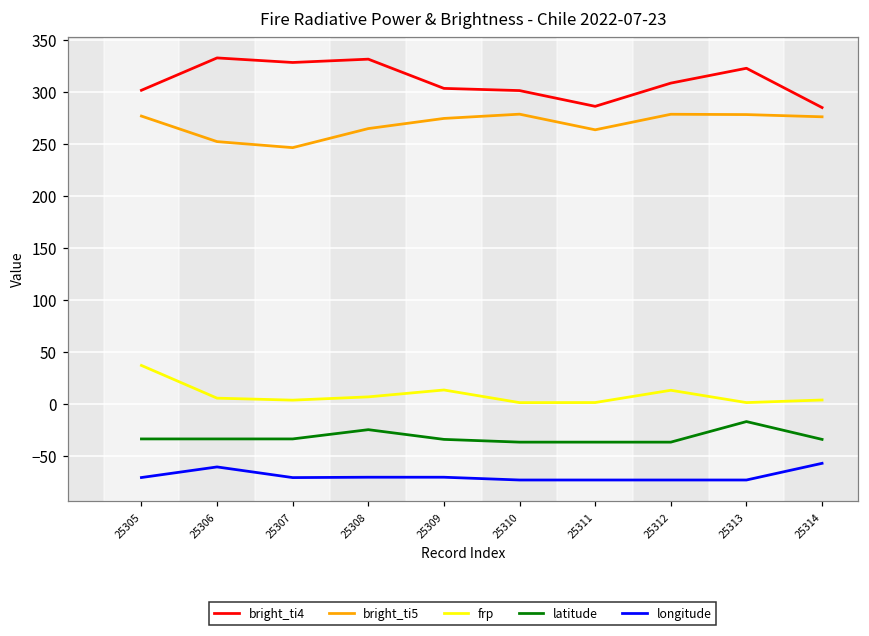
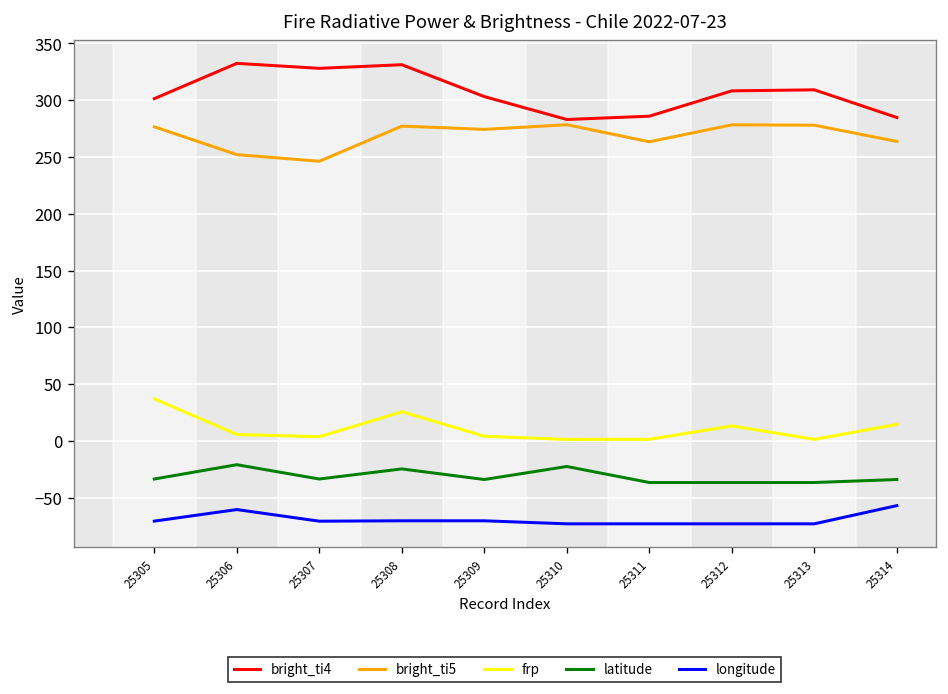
  {
    "bright_ti4": {
      "25305": 300,
      "25306": 330,
      "25307": 330,
      "25308": 330,
      "25309": 300,
-     "25310": 300,
+     "25310": 280,
      "25311": 290,
      "25312": 310,
-     "25313": 320,
+     "25313": 310,
      "25314": 280
    },
    "bright_ti5": {
      "25305": 280,
      "25306": 250,
      "25307": 250,
-     "25308": 260,
+     "25308": 280,
      "25309": 270,
      "25310": 280,
      "25311": 260,
      "25312": 280,
      "25313": 280,
-     "25314": 280
+     "25314": 260
    },
    "frp": {
      "25305": 40,
      "25306": 10,
      "25307": 0,
-     "25308": 10,
-     "25309": 10,
+     "25308": 30,
+     "25309": 0,
      "25310": 0,
      "25311": 0,
      "25312": 10,
      "25313": 0,
-     "25314": 0
+     "25314": 10
    },
    "latitude": {
      "25305": -30,
-     "25306": -30,
+     "25306": -20,
      "25307": -30,
      "25308": -20,
      "25309": -30,
-     "25310": -40,
+     "25310": -20,
      "25311": -40,
      "25312": -40,
-     "25313": -20,
+     "25313": -40,
      "25314": -30
    },
    "longitude": {
      "25305": -70,
      "25306": -60,
      "25307": -70,
      "25308": -70,
      "25309": -70,
      "25310": -70,
      "25311": -70,
      "25312": -70,
      "25313": -70,
      "25314": -60
    }
  }
